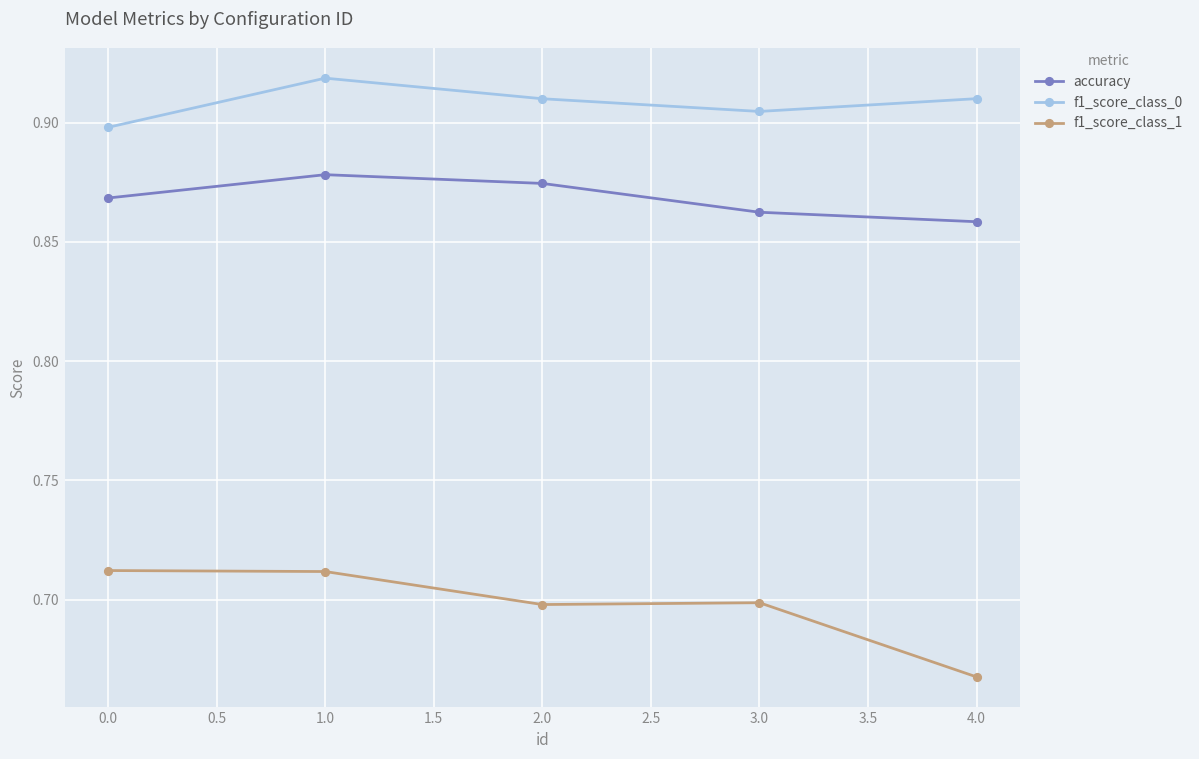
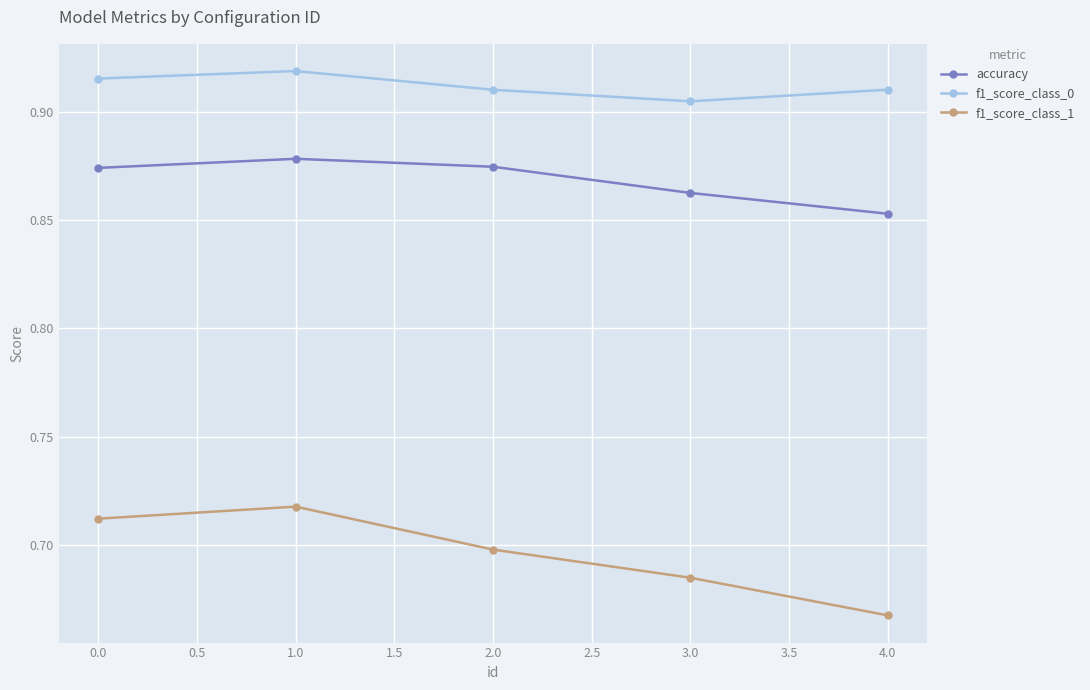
  {
    "accuracy": {
-     "0.0": 0.868,
+     "0.0": 0.874,
      "1.0": 0.878,
      "2.0": 0.875,
      "3.0": 0.862,
-     "4.0": 0.858
+     "4.0": 0.853
    },
    "f1_score_class_0": {
-     "0.0": 0.898,
+     "0.0": 0.915,
      "1.0": 0.919,
      "2.0": 0.910,
      "3.0": 0.905,
      "4.0": 0.910
    },
    "f1_score_class_1": {
      "0.0": 0.712,
-     "1.0": 0.712,
+     "1.0": 0.718,
      "2.0": 0.698,
-     "3.0": 0.699,
+     "3.0": 0.685,
      "4.0": 0.668
    }
  }
